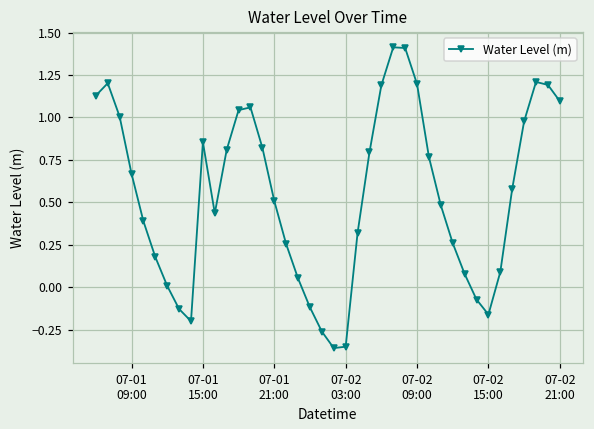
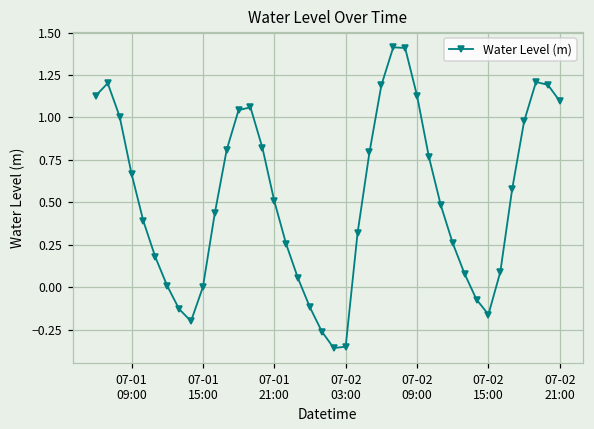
  {
    "07-01 09:00": 0.67,
-   "07-01 15:00": 0.85,
+   "07-01 15:00": 0.00,
    "07-01 21:00": 0.51,
    "07-02 03:00": -0.35,
-   "07-02 09:00": 1.20,
+   "07-02 09:00": 1.13,
    "07-02 15:00": -0.16,
    "07-02 21:00": 1.10
  }
